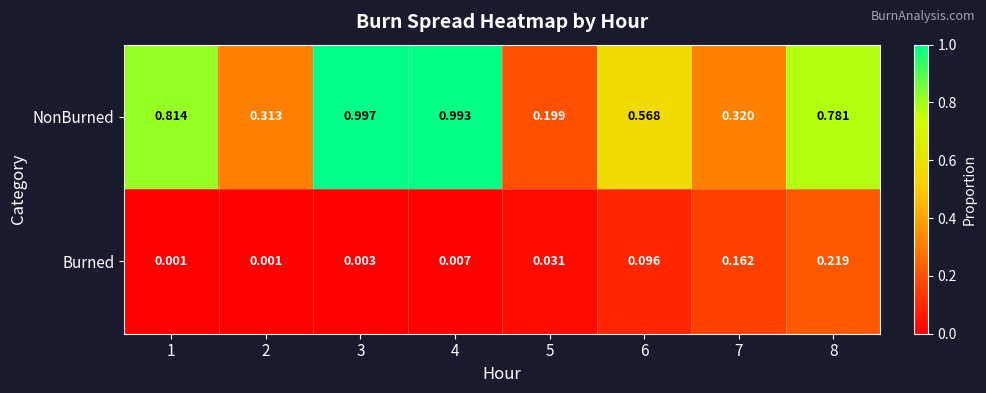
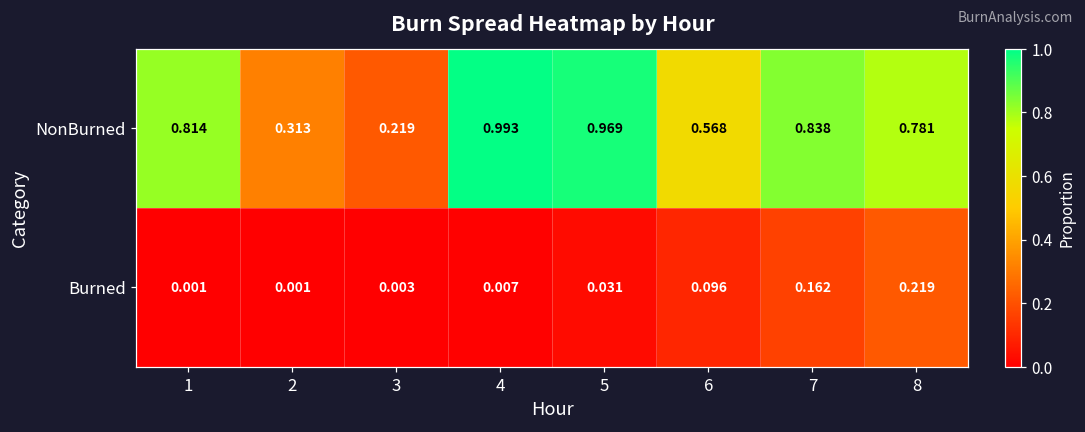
  {
    "NonBurned": {
      "1": 0.814,
      "2": 0.313,
-     "3": 0.997,
+     "3": 0.219,
      "4": 0.993,
-     "5": 0.199,
+     "5": 0.969,
      "6": 0.568,
-     "7": 0.320,
+     "7": 0.838,
      "8": 0.781
    },
    "Burned": {
      "1": 0.001,
      "2": 0.001,
      "3": 0.003,
      "4": 0.007,
      "5": 0.031,
      "6": 0.096,
      "7": 0.162,
      "8": 0.219
    }
  }
